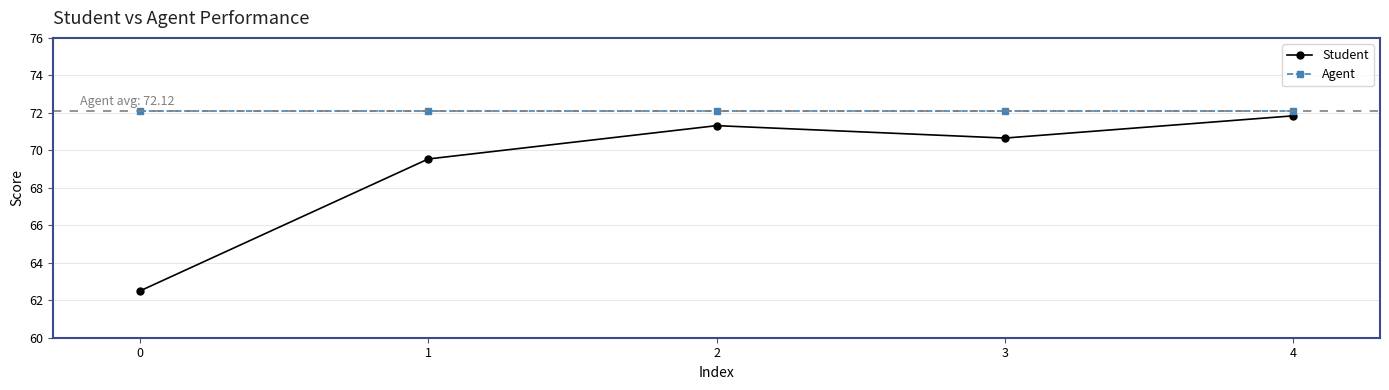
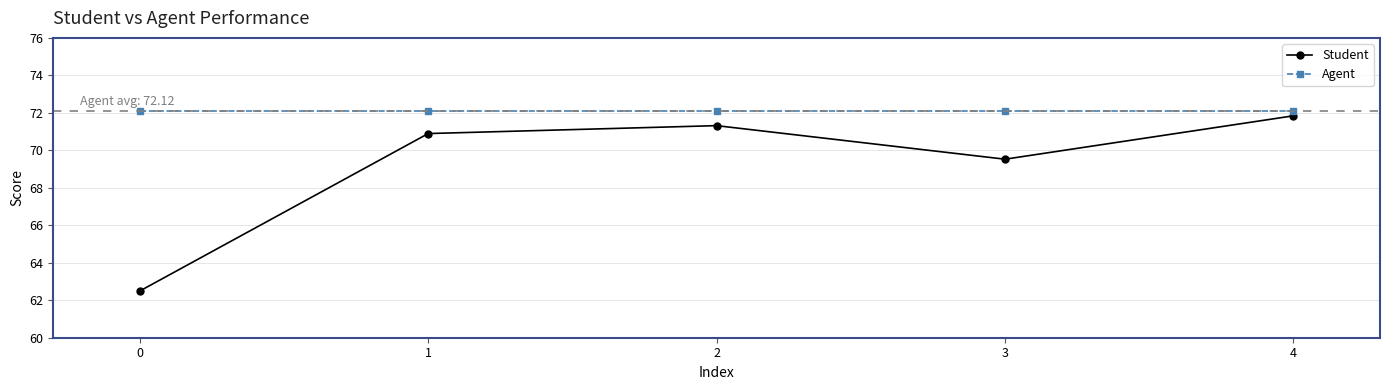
  {
    "Student": {
      "0": 62.5,
-     "1": 69.5,
+     "1": 70.9,
      "2": 71.3,
-     "3": 70.7,
+     "3": 69.5,
      "4": 71.8
    },
    "Agent": {
      "0": 72.12
    }
  }
